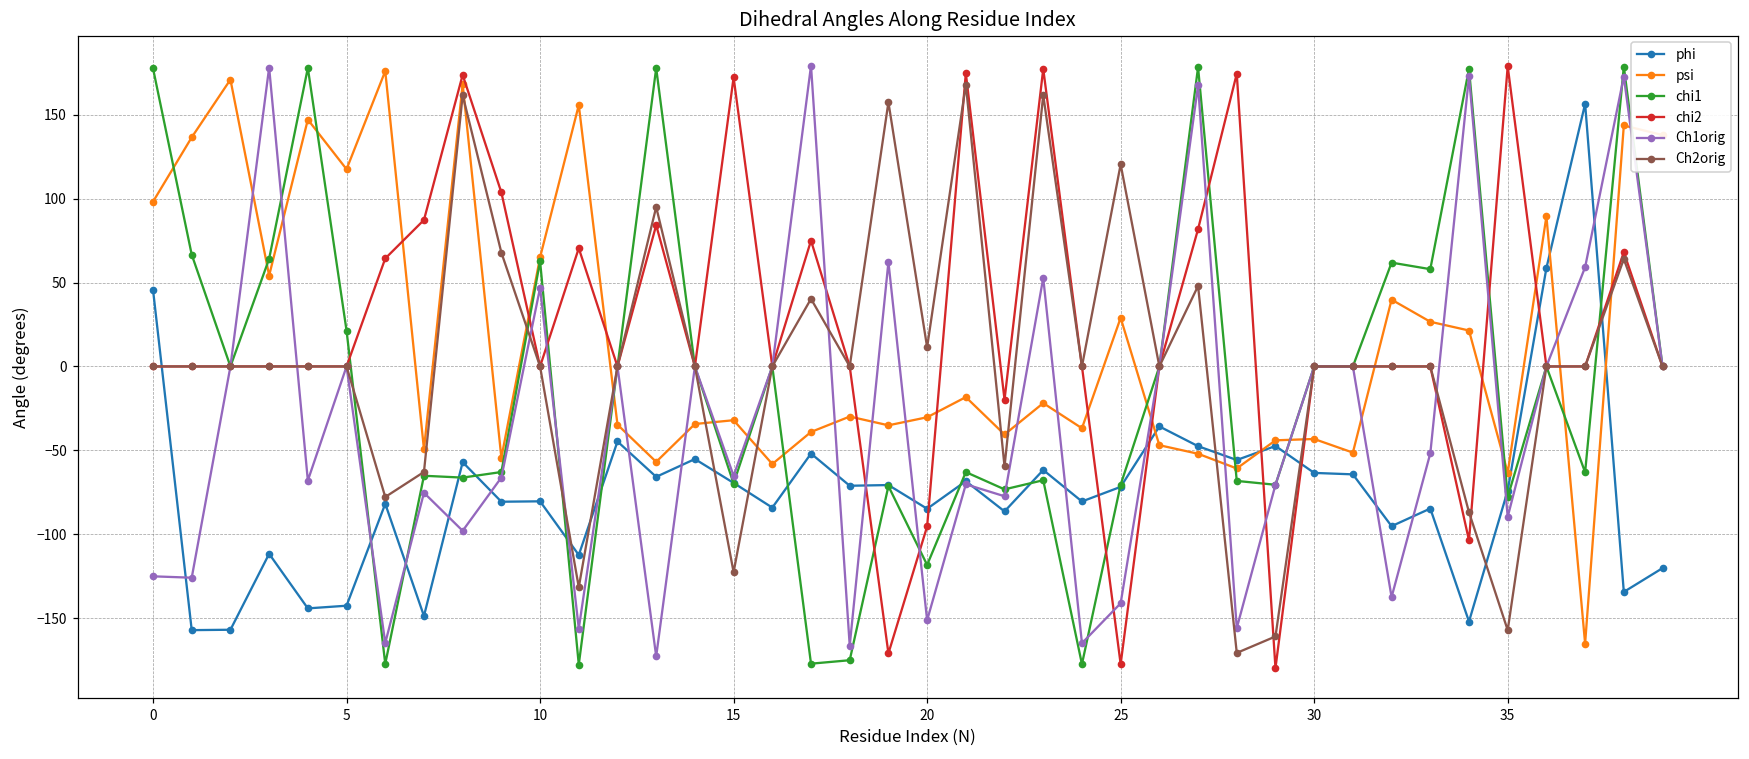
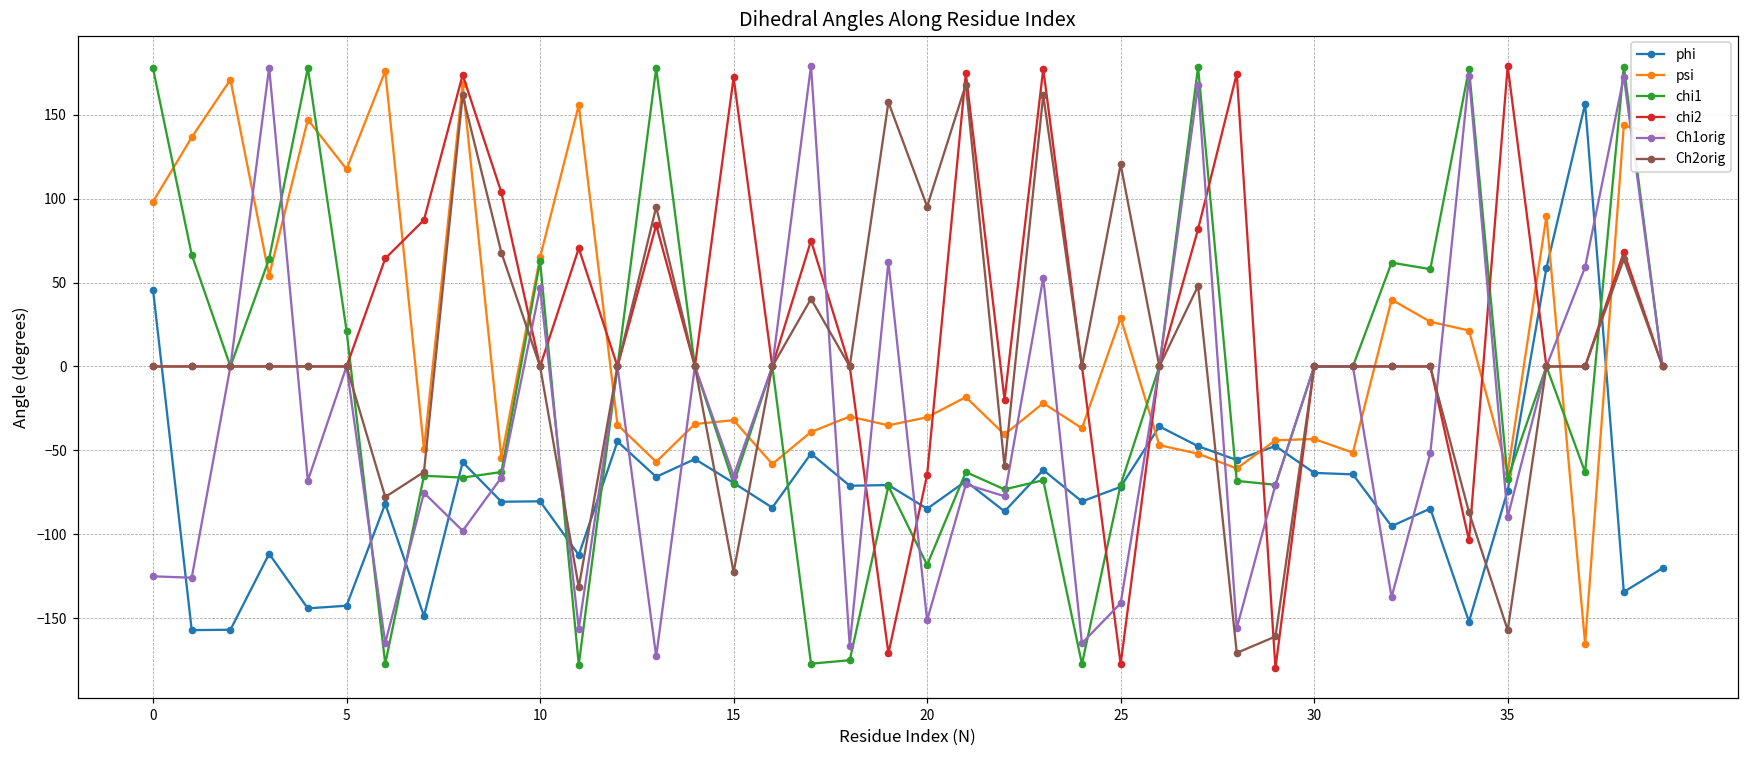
  {
    "phi": {
      "0": 46,
      "5": -143,
      "10": -80,
      "20": -85,
      "30": -63,
      "35": -74
    },
    "psi": {
      "0": 98,
      "5": 118,
      "10": 65,
      "15": -32,
      "20": -30,
      "25": 29,
      "30": -43,
      "35": -63
    },
    "chi1": {
      "0": 178,
      "5": 21,
      "10": 63,
      "20": -118,
-     "35": -78
+     "35": -67
    },
    "chi2": {
      "15": 172,
-     "20": -95,
+     "20": -65,
      "25": -177,
      "35": 179
    },
    "Ch1orig": {
      "0": -125,
      "10": 47,
      "15": -65,
      "20": -151,
      "25": -141,
      "35": -90
    },
    "Ch2orig": {
      "15": -123,
-     "20": 11,
+     "20": 95,
      "25": 120,
      "35": -157
    }
  }
